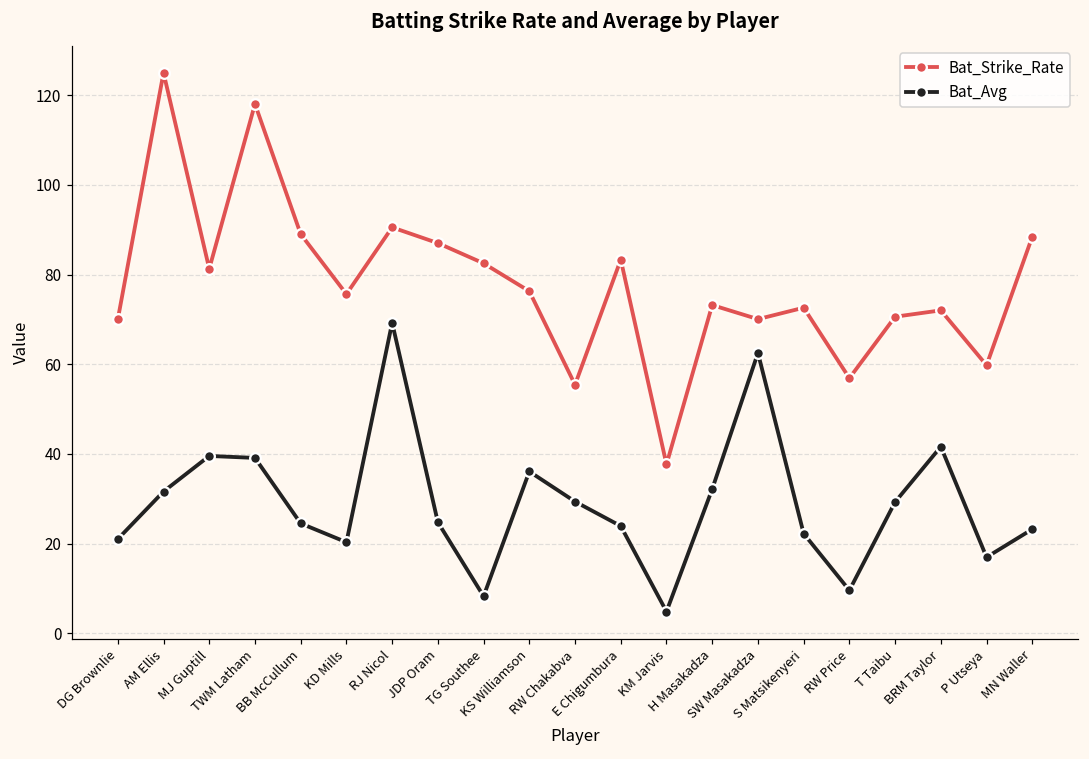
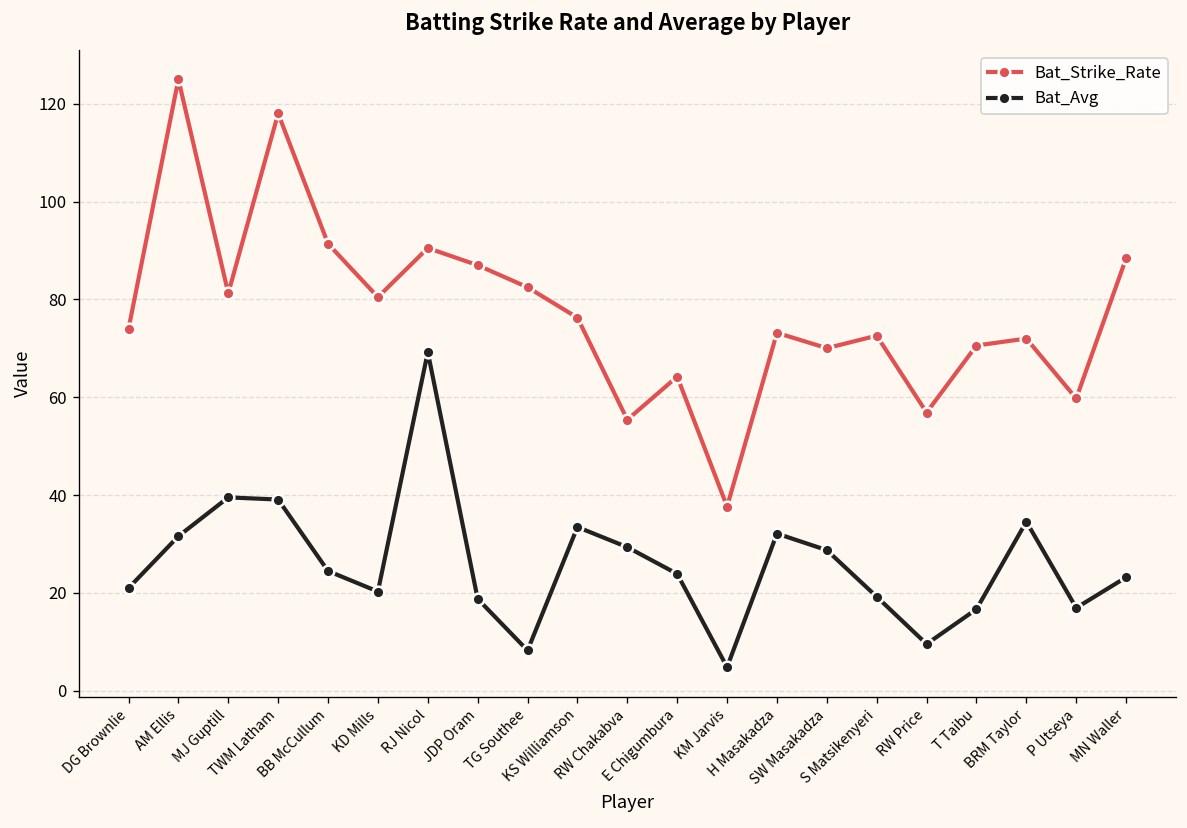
  {
    "Bat_Strike_Rate": {
-     "DG Brownlie": 70,
+     "DG Brownlie": 74,
      "AM Ellis": 125,
      "MJ Guptill": 81,
      "TWM Latham": 118,
-     "BB McCullum": 89,
-     "KD Mills": 76,
+     "BB McCullum": 91,
+     "KD Mills": 80,
      "RJ Nicol": 91,
      "JDP Oram": 87,
      "TG Southee": 83,
      "KS Williamson": 76,
      "RW Chakabva": 55,
-     "E Chigumbura": 83,
+     "E Chigumbura": 64,
      "KM Jarvis": 38,
      "H Masakadza": 73,
      "SW Masakadza": 70,
      "S Matsikenyeri": 73,
      "RW Price": 57,
      "T Taibu": 71,
      "BRM Taylor": 72,
      "P Utseya": 60,
      "MN Waller": 88
    },
    "Bat_Avg": {
      "DG Brownlie": 21,
      "AM Ellis": 32,
      "MJ Guptill": 40,
      "TWM Latham": 39,
      "BB McCullum": 24,
      "KD Mills": 20,
      "RJ Nicol": 69,
-     "JDP Oram": 25,
+     "JDP Oram": 19,
      "TG Southee": 8,
-     "KS Williamson": 36,
+     "KS Williamson": 33,
      "RW Chakabva": 29,
      "E Chigumbura": 24,
      "KM Jarvis": 5,
      "H Masakadza": 32,
-     "SW Masakadza": 63,
-     "S Matsikenyeri": 22,
+     "SW Masakadza": 29,
+     "S Matsikenyeri": 19,
      "RW Price": 10,
-     "T Taibu": 29,
-     "BRM Taylor": 42,
+     "T Taibu": 17,
+     "BRM Taylor": 35,
      "P Utseya": 17,
      "MN Waller": 23
    }
  }
